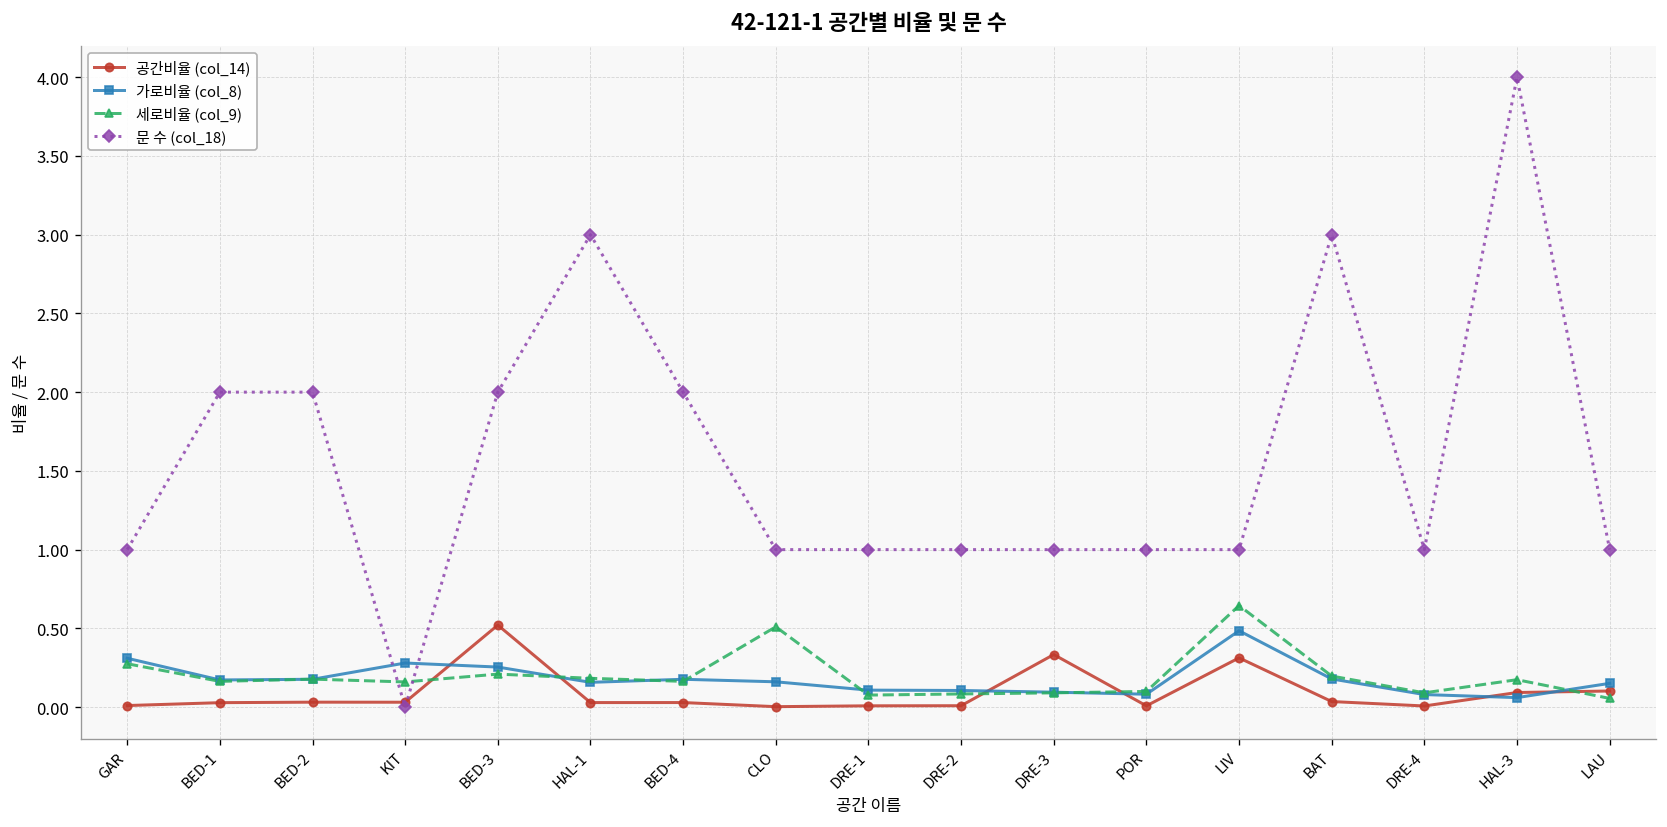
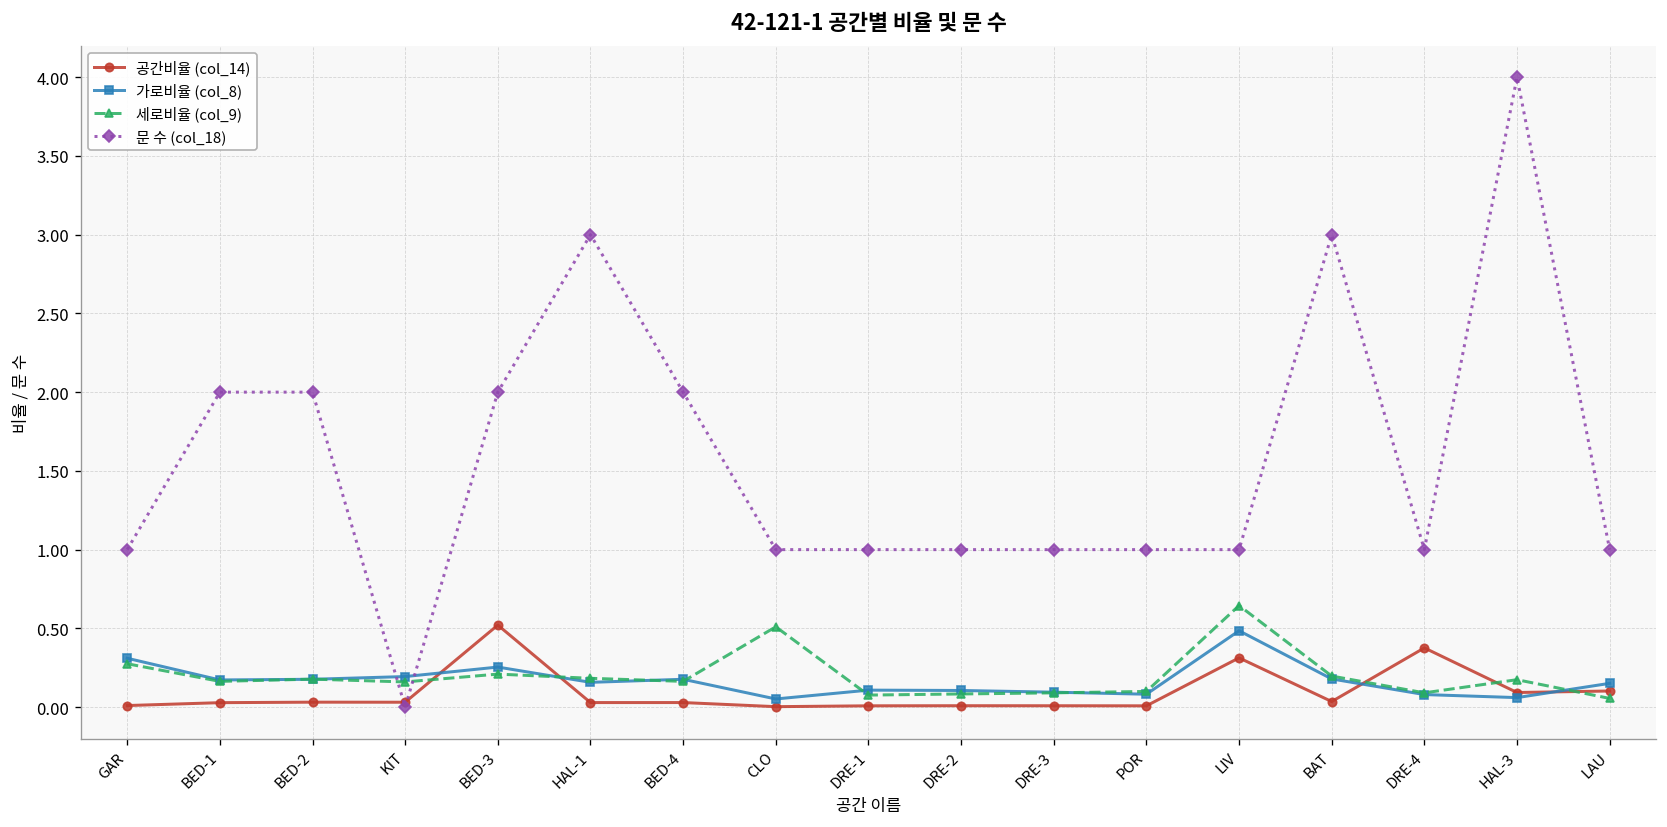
  {
    "공간비율 (col_14)": {
      "GAR": 0.01,
      "BED-1": 0.03,
      "BED-2": 0.03,
      "KIT": 0.03,
      "BED-3": 0.52,
      "HAL-1": 0.03,
      "BED-4": 0.03,
      "CLO": 0.00,
      "DRE-1": 0.01,
      "DRE-2": 0.01,
-     "DRE-3": 0.33,
+     "DRE-3": 0.01,
      "POR": 0.01,
      "LIV": 0.31,
      "BAT": 0.04,
-     "DRE-4": 0.01,
+     "DRE-4": 0.38,
      "HAL-3": 0.09,
      "LAU": 0.10
    },
    "가로비율 (col_8)": {
      "GAR": 0.31,
-     "KIT": 0.28,
+     "KIT": 0.19,
      "BED-3": 0.25,
      "HAL-1": 0.16,
-     "CLO": 0.16,
+     "CLO": 0.05,
      "DRE-1": 0.11,
      "DRE-2": 0.11,
      "LIV": 0.48,
      "HAL-3": 0.06,
      "LAU": 0.15
    },
    "세로비율 (col_9)": {
      "GAR": 0.28,
      "KIT": 0.16,
      "BED-3": 0.21,
      "HAL-1": 0.18,
      "CLO": 0.51,
      "DRE-1": 0.08,
      "DRE-2": 0.08,
      "LIV": 0.64,
      "HAL-3": 0.17,
      "LAU": 0.06
    },
    "문 수 (col_18)": {
      "GAR": 1.00,
      "BED-1": 2.00,
      "BED-2": 2.00,
      "KIT": 0.00,
      "BED-3": 2.00,
      "HAL-1": 3.00,
      "BED-4": 2.00,
      "CLO": 1.00,
      "DRE-1": 1.00,
      "DRE-2": 1.00,
      "DRE-3": 1.00,
      "POR": 1.00,
      "LIV": 1.00,
      "BAT": 3.00,
      "DRE-4": 1.00,
      "HAL-3": 4.00,
      "LAU": 1.00
    }
  }
